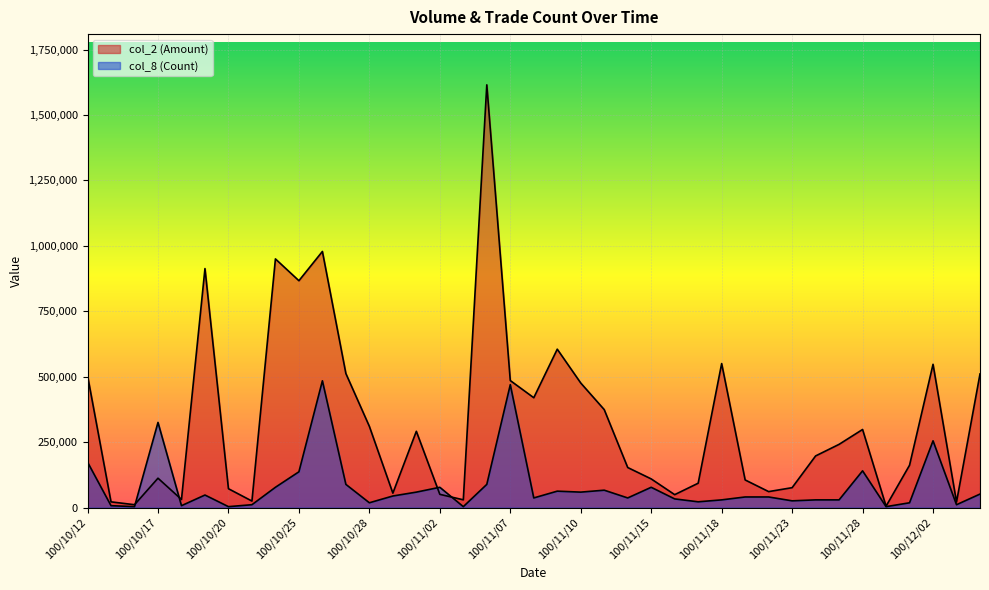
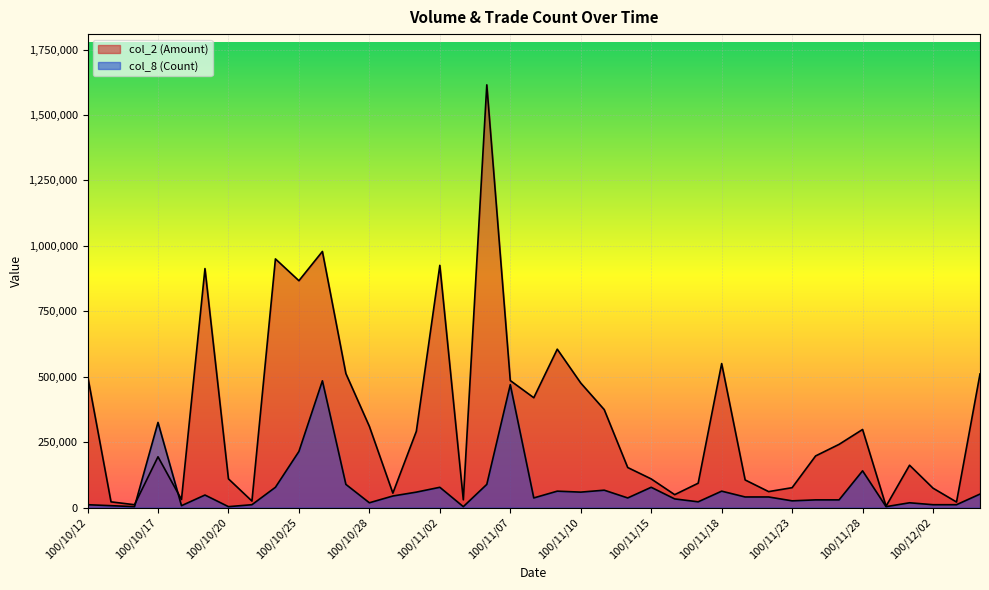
  {
    "col_2 (Amount)": {
      "100/10/12": "500,000",
-     "100/10/17": "110,000",
-     "100/10/20": "70,000",
+     "100/10/17": "190,000",
+     "100/10/20": "110,000",
      "100/10/25": "870,000",
      "100/10/28": "310,000",
-     "100/11/02": "50,000",
+     "100/11/02": "930,000",
      "100/11/07": "490,000",
      "100/11/10": "480,000",
      "100/11/15": "110,000",
      "100/11/18": "550,000",
      "100/11/23": "80,000",
      "100/11/28": "300,000",
-     "100/12/02": "550,000"
+     "100/12/02": "70,000"
    },
    "col_8 (Count)": {
-     "100/10/12": "170,000",
+     "100/10/12": "10,000",
      "100/10/17": "330,000",
      "100/10/20": "0",
-     "100/10/25": "140,000",
+     "100/10/25": "210,000",
      "100/10/28": "20,000",
      "100/11/02": "80,000",
      "100/11/07": "470,000",
      "100/11/10": "60,000",
      "100/11/15": "80,000",
-     "100/11/18": "30,000",
+     "100/11/18": "60,000",
      "100/11/23": "30,000",
      "100/11/28": "140,000",
-     "100/12/02": "260,000"
+     "100/12/02": "10,000"
    }
  }
